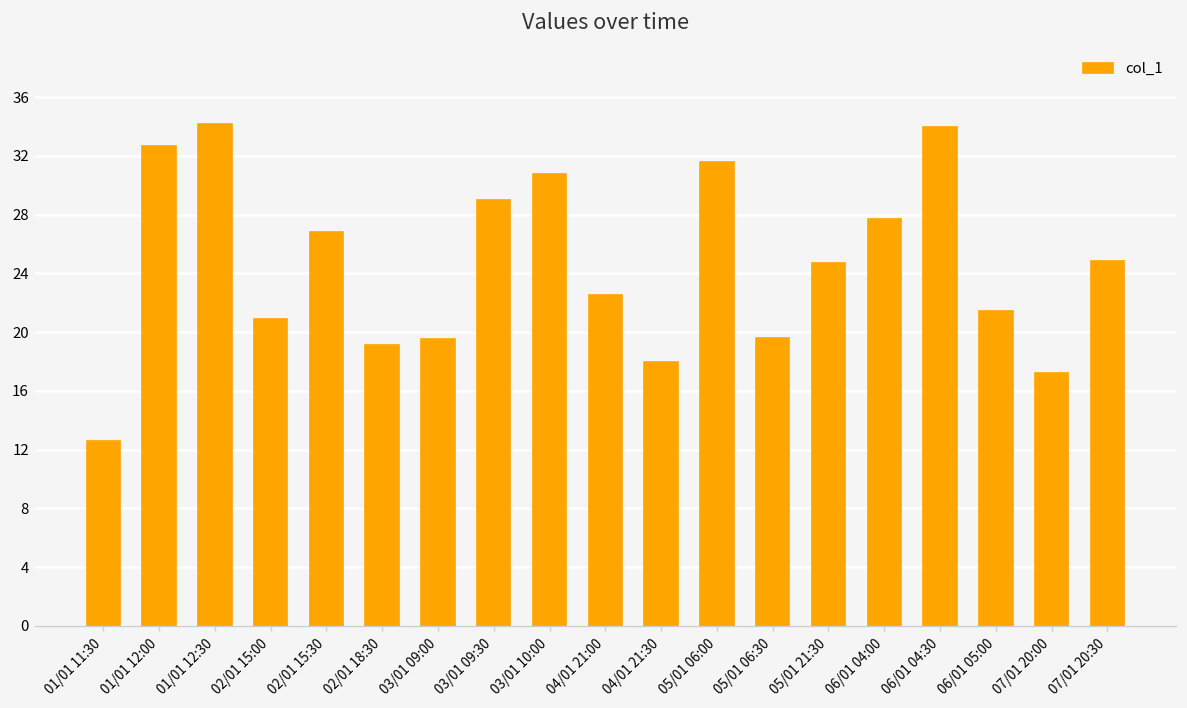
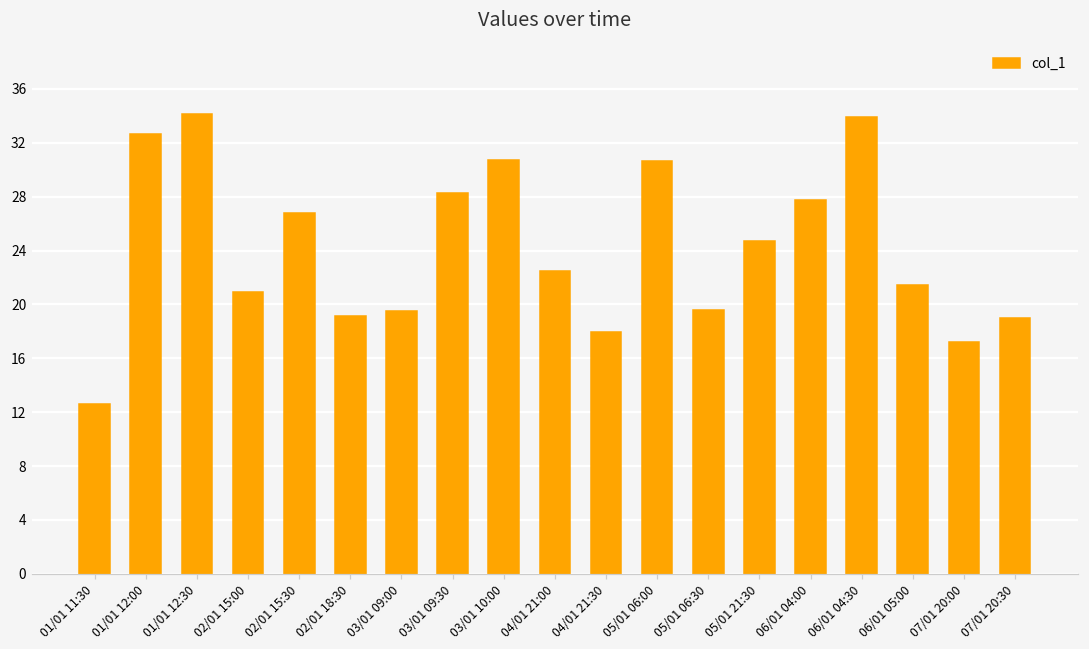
  {
    "01/01 11:30": 12.6,
    "01/01 12:00": 32.7,
    "01/01 12:30": 34.2,
    "02/01 15:00": 20.9,
    "02/01 15:30": 26.8,
    "02/01 18:30": 19.1,
    "03/01 09:00": 19.5,
-   "03/01 09:30": 29.0,
+   "03/01 09:30": 28.3,
    "03/01 10:00": 30.8,
    "04/01 21:00": 22.5,
    "04/01 21:30": 18.0,
-   "05/01 06:00": 31.6,
+   "05/01 06:00": 30.6,
    "05/01 06:30": 19.6,
    "05/01 21:30": 24.7,
    "06/01 04:00": 27.7,
    "06/01 04:30": 34.0,
    "06/01 05:00": 21.4,
    "07/01 20:00": 17.2,
-   "07/01 20:30": 24.9
+   "07/01 20:30": 19.0
  }
